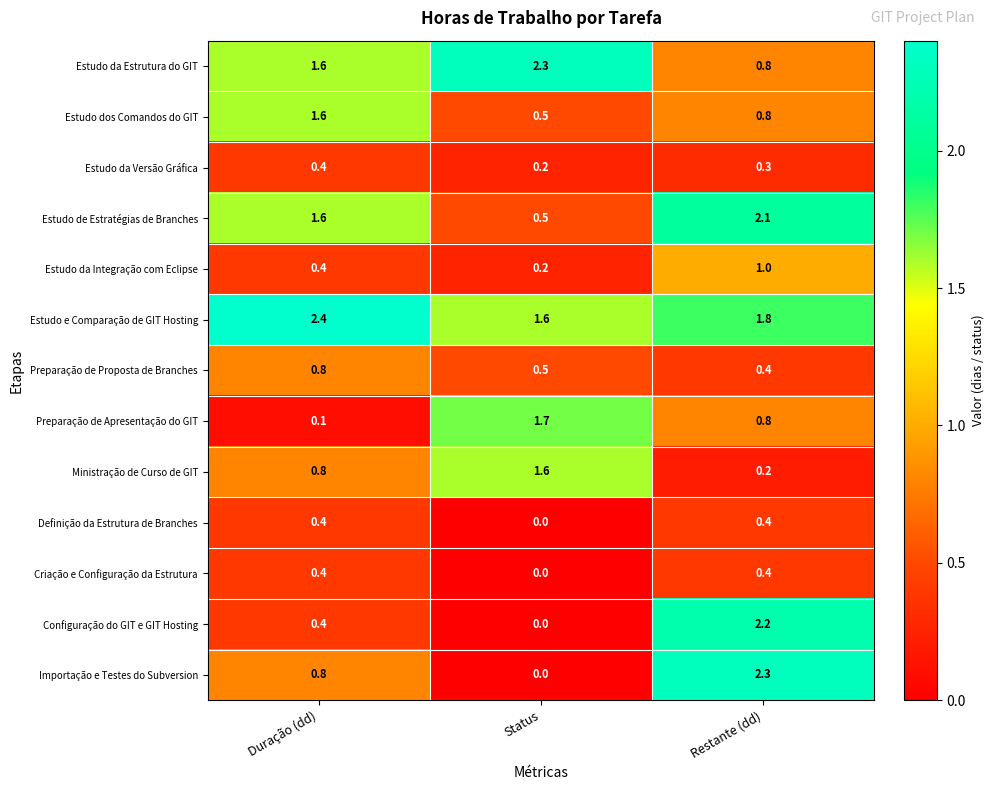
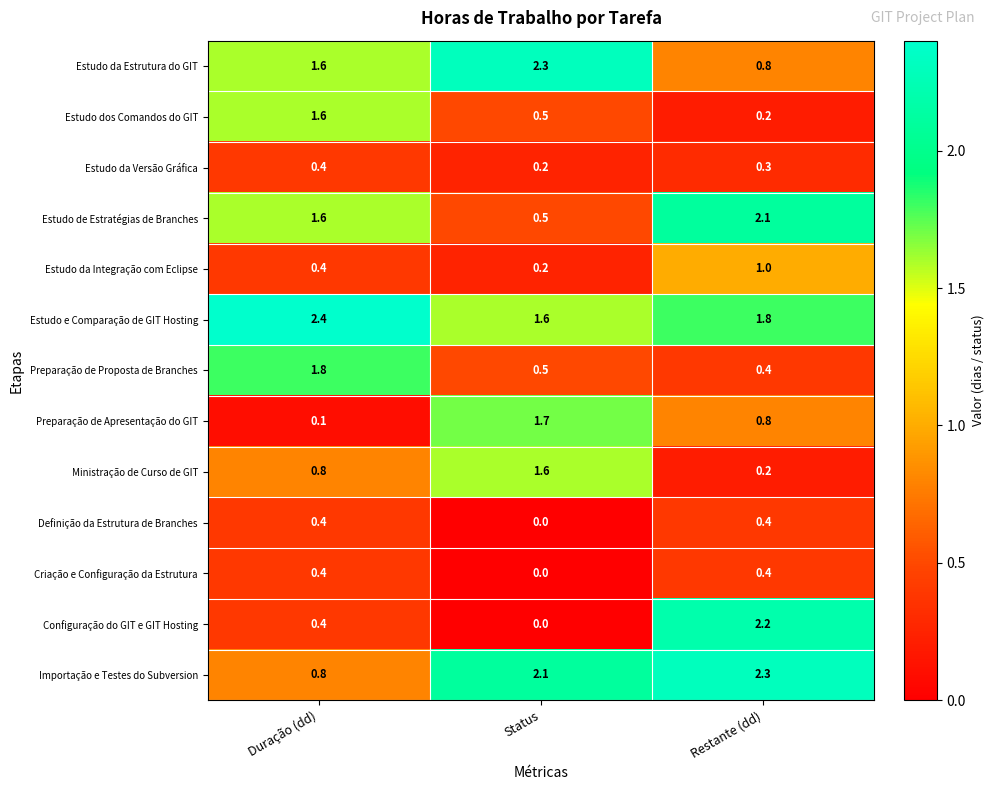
  {
    "Estudo da Estrutura do GIT": {
      "Duração (dd)": 1.6,
      "Status": 2.3,
      "Restante (dd)": 0.8
    },
    "Estudo dos Comandos do GIT": {
      "Duração (dd)": 1.6,
      "Status": 0.5,
-     "Restante (dd)": 0.8
+     "Restante (dd)": 0.2
    },
    "Estudo da Versão Gráfica": {
      "Duração (dd)": 0.4,
      "Status": 0.2,
      "Restante (dd)": 0.3
    },
    "Estudo de Estratégias de Branches": {
      "Duração (dd)": 1.6,
      "Status": 0.5,
      "Restante (dd)": 2.1
    },
    "Estudo da Integração com Eclipse": {
      "Duração (dd)": 0.4,
      "Status": 0.2,
      "Restante (dd)": 1.0
    },
    "Estudo e Comparação de GIT Hosting": {
      "Duração (dd)": 2.4,
      "Status": 1.6,
      "Restante (dd)": 1.8
    },
    "Preparação de Proposta de Branches": {
-     "Duração (dd)": 0.8,
+     "Duração (dd)": 1.8,
      "Status": 0.5,
      "Restante (dd)": 0.4
    },
    "Preparação de Apresentação do GIT": {
      "Duração (dd)": 0.1,
      "Status": 1.7,
      "Restante (dd)": 0.8
    },
    "Ministração de Curso de GIT": {
      "Duração (dd)": 0.8,
      "Status": 1.6,
      "Restante (dd)": 0.2
    },
    "Definição da Estrutura de Branches": {
      "Duração (dd)": 0.4,
      "Status": 0.0,
      "Restante (dd)": 0.4
    },
    "Criação e Configuração da Estrutura": {
      "Duração (dd)": 0.4,
      "Status": 0.0,
      "Restante (dd)": 0.4
    },
    "Configuração do GIT e GIT Hosting": {
      "Duração (dd)": 0.4,
      "Status": 0.0,
      "Restante (dd)": 2.2
    },
    "Importação e Testes do Subversion": {
      "Duração (dd)": 0.8,
-     "Status": 0.0,
+     "Status": 2.1,
      "Restante (dd)": 2.3
    }
  }
